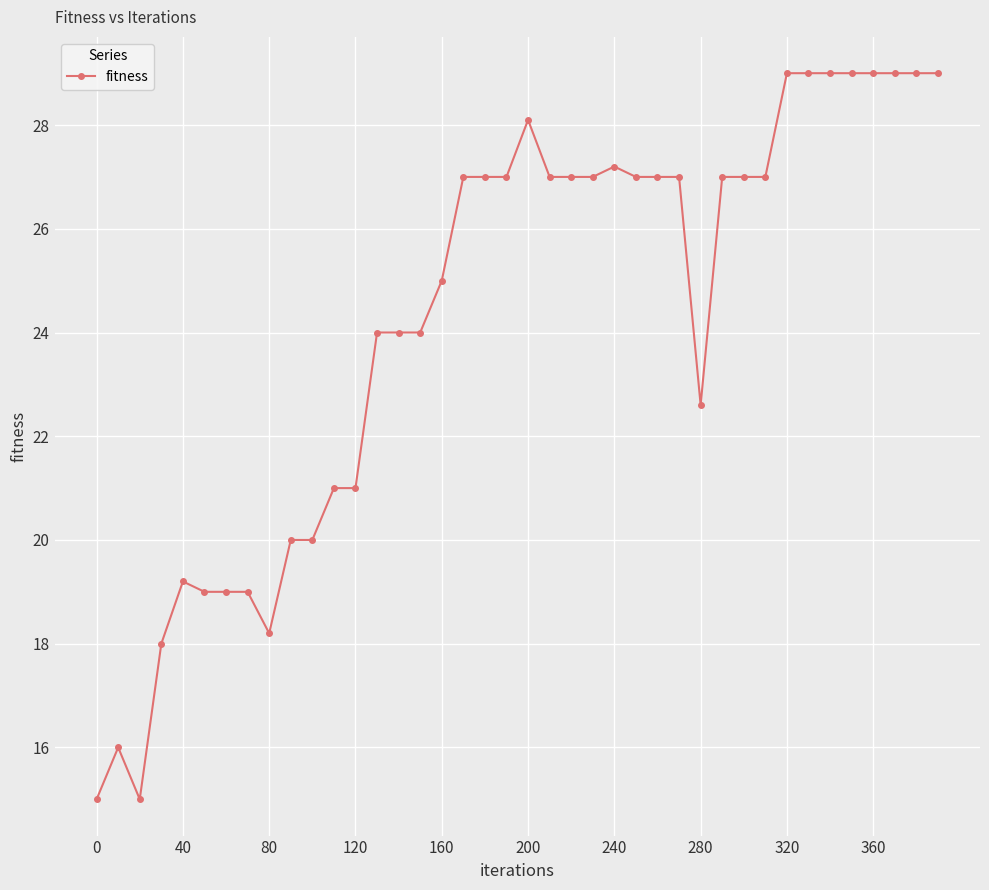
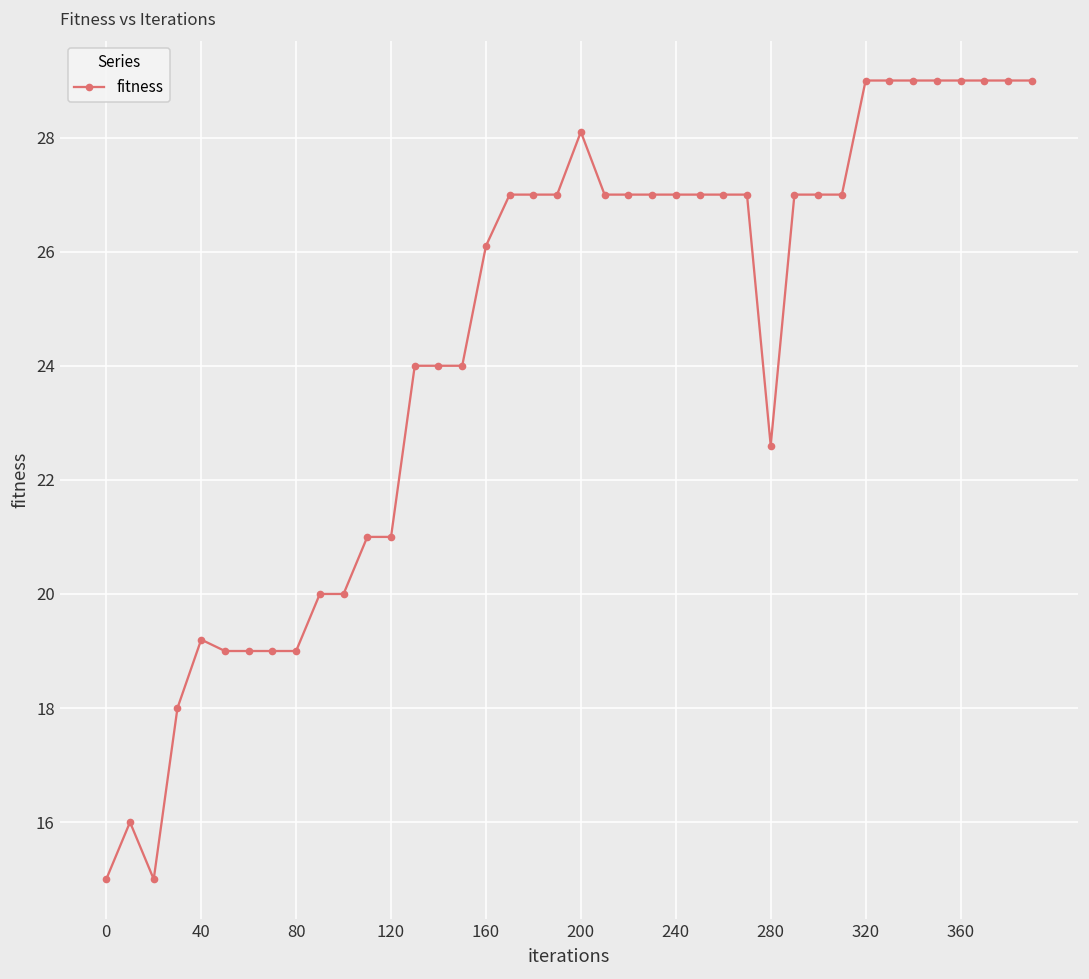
  {
    "0": 15.0,
    "40": 19.2,
-   "80": 18.2,
+   "80": 19.0,
    "120": 21.0,
-   "160": 25.0,
+   "160": 26.1,
    "200": 28.1,
-   "240": 27.2,
+   "240": 27.0,
    "280": 22.6,
    "320": 29.0,
    "360": 29.0
  }
